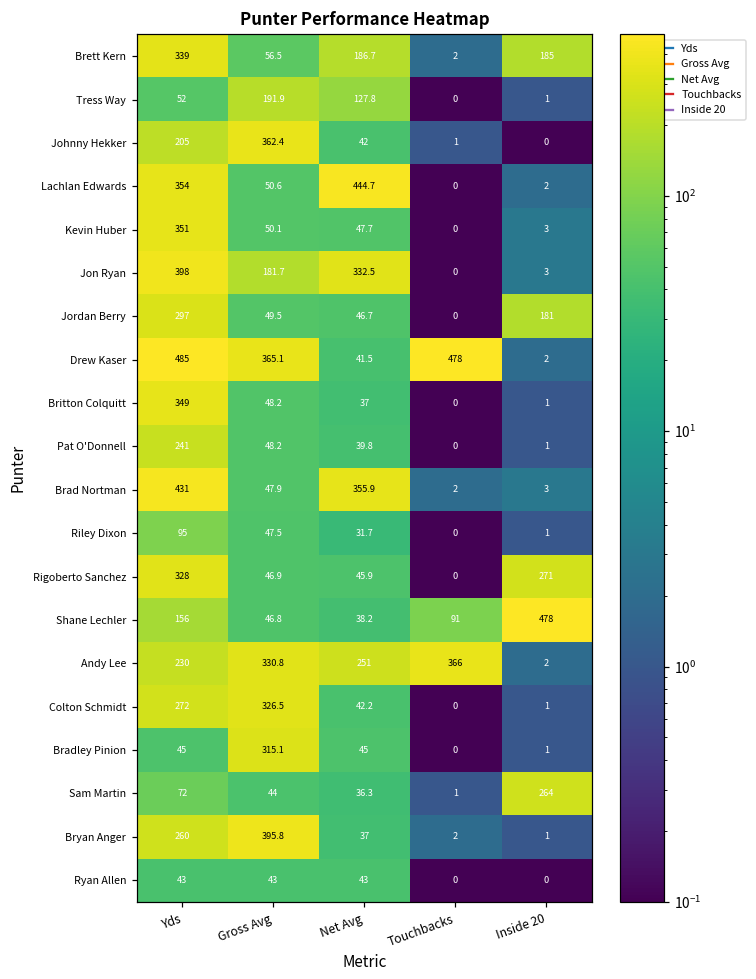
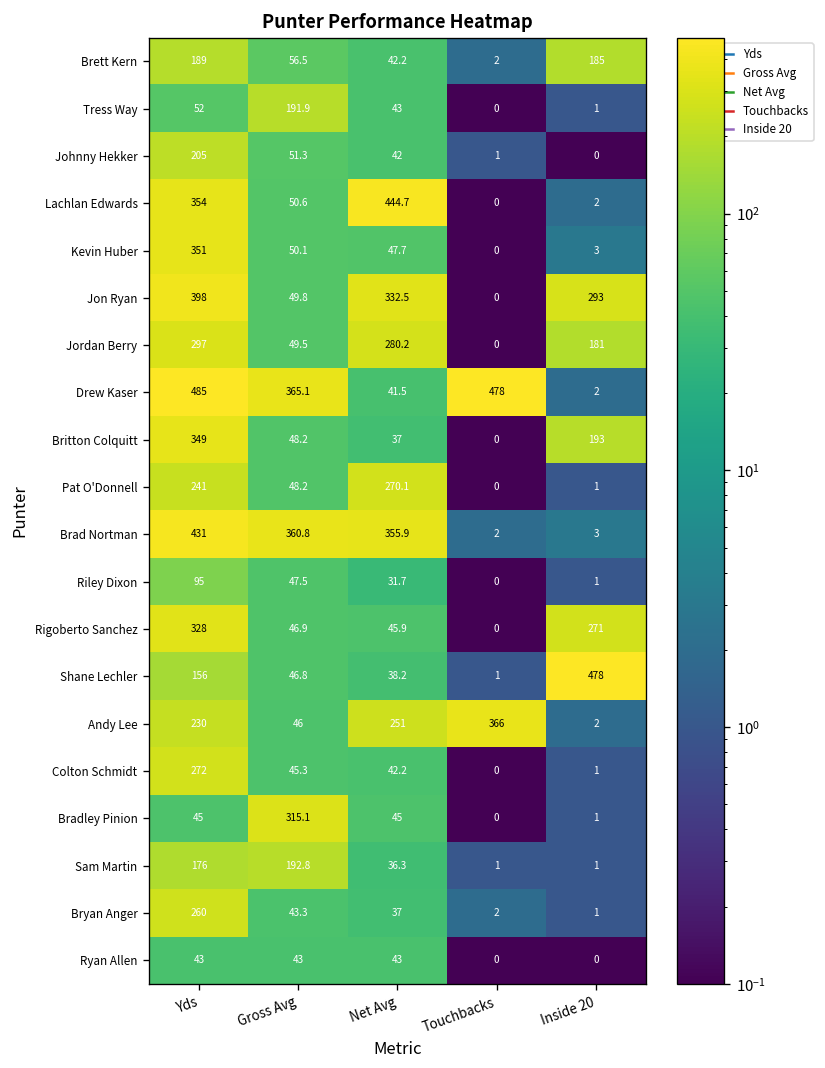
  {
    "Brett Kern": {
-     "Yds": 339,
+     "Yds": 189,
      "Gross Avg": 56.5,
-     "Net Avg": 186.7,
+     "Net Avg": 42.2,
      "Touchbacks": 2,
      "Inside 20": 185
    },
    "Tress Way": {
      "Yds": 52,
      "Gross Avg": 191.9,
-     "Net Avg": 127.8,
+     "Net Avg": 43,
      "Touchbacks": 0,
      "Inside 20": 1
    },
    "Johnny Hekker": {
      "Yds": 205,
-     "Gross Avg": 362.4,
+     "Gross Avg": 51.3,
      "Net Avg": 42,
      "Touchbacks": 1,
      "Inside 20": 0
    },
    "Lachlan Edwards": {
      "Yds": 354,
      "Gross Avg": 50.6,
      "Net Avg": 444.7,
      "Touchbacks": 0,
      "Inside 20": 2
    },
    "Kevin Huber": {
      "Yds": 351,
      "Gross Avg": 50.1,
      "Net Avg": 47.7,
      "Touchbacks": 0,
      "Inside 20": 3
    },
    "Jon Ryan": {
      "Yds": 398,
-     "Gross Avg": 181.7,
+     "Gross Avg": 49.8,
      "Net Avg": 332.5,
      "Touchbacks": 0,
-     "Inside 20": 3
+     "Inside 20": 293
    },
    "Jordan Berry": {
      "Yds": 297,
      "Gross Avg": 49.5,
-     "Net Avg": 46.7,
+     "Net Avg": 280.2,
      "Touchbacks": 0,
      "Inside 20": 181
    },
    "Drew Kaser": {
      "Yds": 485,
      "Gross Avg": 365.1,
      "Net Avg": 41.5,
      "Touchbacks": 478,
      "Inside 20": 2
    },
    "Britton Colquitt": {
      "Yds": 349,
      "Gross Avg": 48.2,
      "Net Avg": 37,
      "Touchbacks": 0,
-     "Inside 20": 1
+     "Inside 20": 193
    },
    "Pat O'Donnell": {
      "Yds": 241,
      "Gross Avg": 48.2,
-     "Net Avg": 39.8,
+     "Net Avg": 270.1,
      "Touchbacks": 0,
      "Inside 20": 1
    },
    "Brad Nortman": {
      "Yds": 431,
-     "Gross Avg": 47.9,
+     "Gross Avg": 360.8,
      "Net Avg": 355.9,
      "Touchbacks": 2,
      "Inside 20": 3
    },
    "Riley Dixon": {
      "Yds": 95,
      "Gross Avg": 47.5,
      "Net Avg": 31.7,
      "Touchbacks": 0,
      "Inside 20": 1
    },
    "Rigoberto Sanchez": {
      "Yds": 328,
      "Gross Avg": 46.9,
      "Net Avg": 45.9,
      "Touchbacks": 0,
      "Inside 20": 271
    },
    "Shane Lechler": {
      "Yds": 156,
      "Gross Avg": 46.8,
      "Net Avg": 38.2,
-     "Touchbacks": 91,
+     "Touchbacks": 1,
      "Inside 20": 478
    },
    "Andy Lee": {
      "Yds": 230,
-     "Gross Avg": 330.8,
+     "Gross Avg": 46,
      "Net Avg": 251,
      "Touchbacks": 366,
      "Inside 20": 2
    },
    "Colton Schmidt": {
      "Yds": 272,
-     "Gross Avg": 326.5,
+     "Gross Avg": 45.3,
      "Net Avg": 42.2,
      "Touchbacks": 0,
      "Inside 20": 1
    },
    "Bradley Pinion": {
      "Yds": 45,
      "Gross Avg": 315.1,
      "Net Avg": 45,
      "Touchbacks": 0,
      "Inside 20": 1
    },
    "Sam Martin": {
-     "Yds": 72,
-     "Gross Avg": 44,
+     "Yds": 176,
+     "Gross Avg": 192.8,
      "Net Avg": 36.3,
      "Touchbacks": 1,
-     "Inside 20": 264
+     "Inside 20": 1
    },
    "Bryan Anger": {
      "Yds": 260,
-     "Gross Avg": 395.8,
+     "Gross Avg": 43.3,
      "Net Avg": 37,
      "Touchbacks": 2,
      "Inside 20": 1
    },
    "Ryan Allen": {
      "Yds": 43,
      "Gross Avg": 43,
      "Net Avg": 43,
      "Touchbacks": 0,
      "Inside 20": 0
    }
  }
